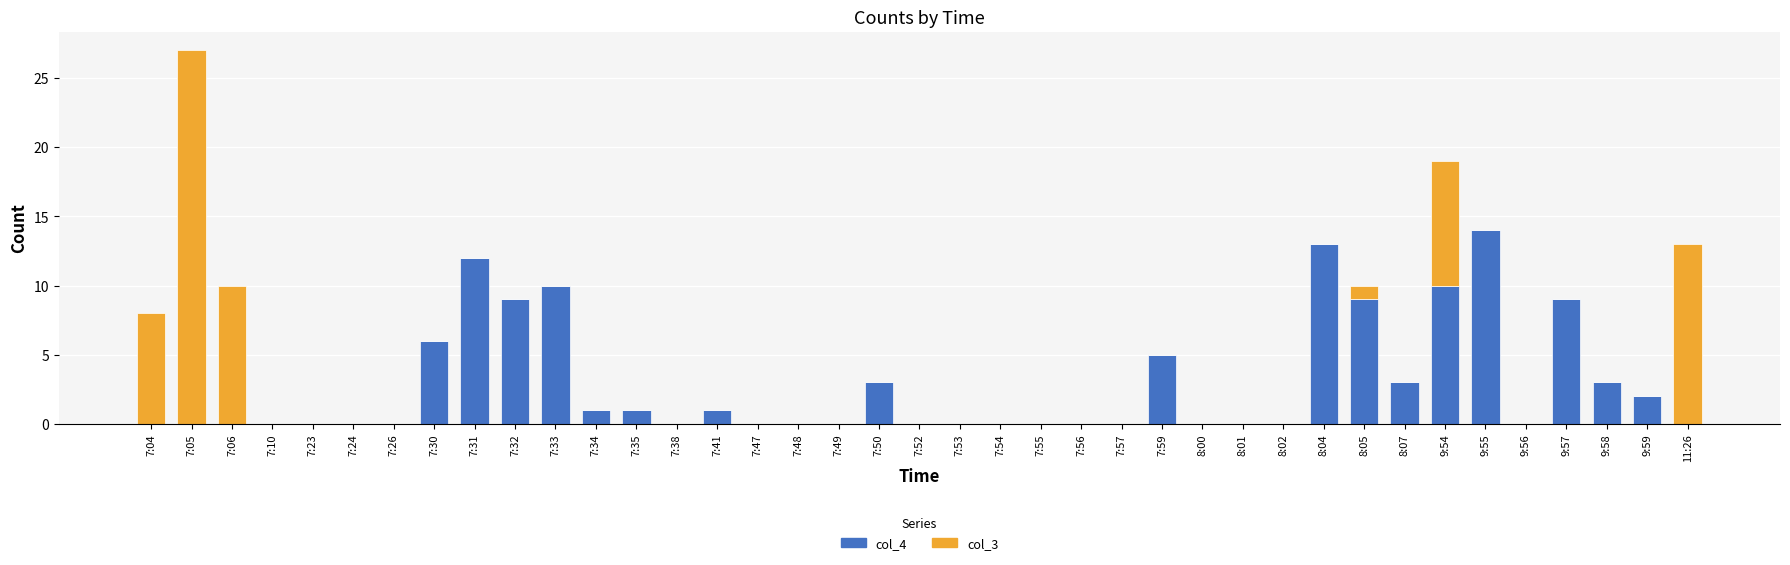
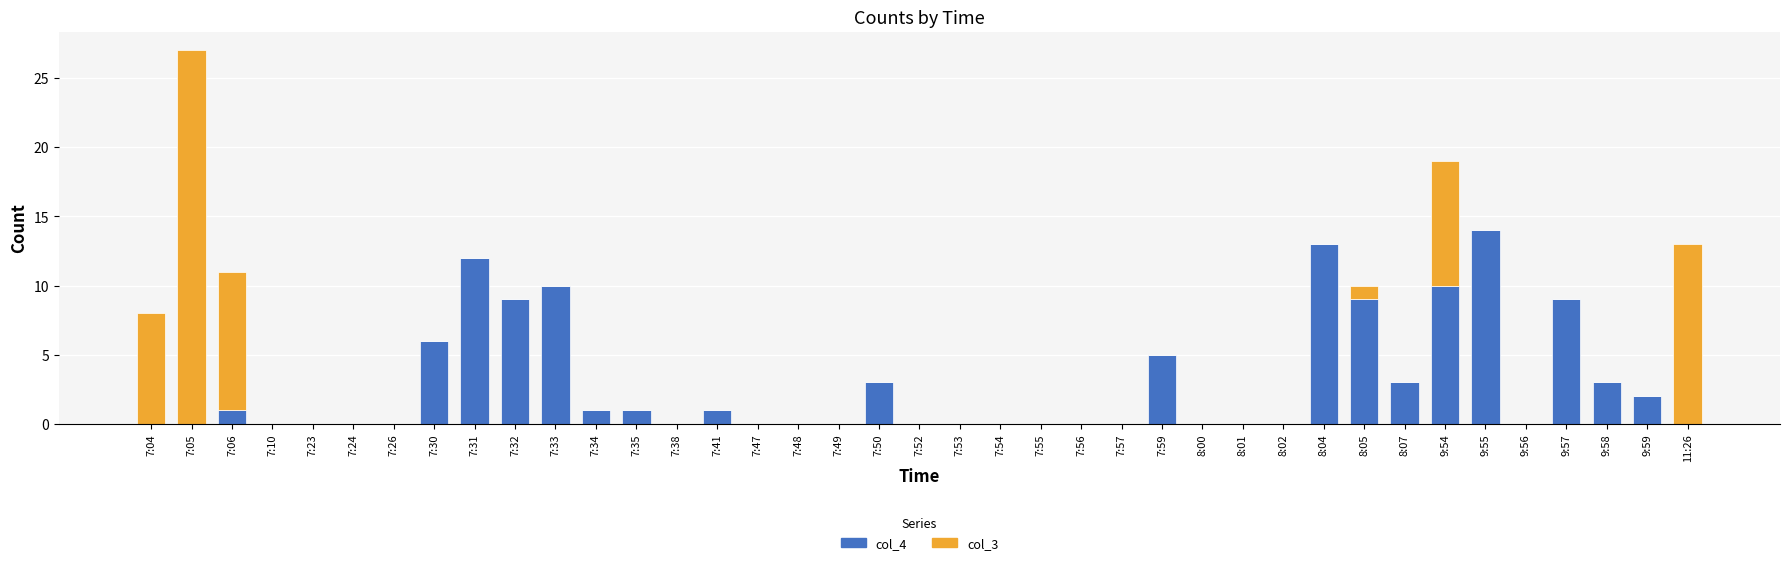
  {
    "col_4": {
      "7:04": 0,
      "7:05": 0,
-     "7:06": 0,
+     "7:06": 1,
      "7:10": 0,
      "7:23": 0,
      "7:24": 0,
      "7:26": 0,
      "7:30": 6,
      "7:31": 12,
      "7:32": 9,
      "7:33": 10,
      "7:34": 1,
      "7:35": 1,
      "7:38": 0,
      "7:41": 1,
      "7:47": 0,
      "7:48": 0,
      "7:49": 0,
      "7:50": 3,
      "7:52": 0,
      "7:53": 0,
      "7:54": 0,
      "7:55": 0,
      "7:56": 0,
      "7:57": 0,
      "7:59": 5,
      "8:00": 0,
      "8:01": 0,
      "8:02": 0,
      "8:04": 13,
      "8:05": 9,
      "8:07": 3,
      "9:54": 10,
      "9:55": 14,
      "9:56": 0,
      "9:57": 9,
      "9:58": 3,
      "9:59": 2,
      "11:26": 0
    },
    "col_3": {
      "7:04": 8,
      "7:05": 27,
      "7:06": 10,
      "7:10": 0,
      "7:23": 0,
      "7:24": 0,
      "7:26": 0,
      "7:30": 0,
      "7:31": 0,
      "7:32": 0,
      "7:33": 0,
      "7:34": 0,
      "7:35": 0,
      "7:38": 0,
      "7:41": 0,
      "7:47": 0,
      "7:48": 0,
      "7:49": 0,
      "7:50": 0,
      "7:52": 0,
      "7:53": 0,
      "7:54": 0,
      "7:55": 0,
      "7:56": 0,
      "7:57": 0,
      "7:59": 0,
      "8:00": 0,
      "8:01": 0,
      "8:02": 0,
      "8:04": 0,
      "8:05": 1,
      "8:07": 0,
      "9:54": 9,
      "9:55": 0,
      "9:56": 0,
      "9:57": 0,
      "9:58": 0,
      "9:59": 0,
      "11:26": 13
    }
  }
